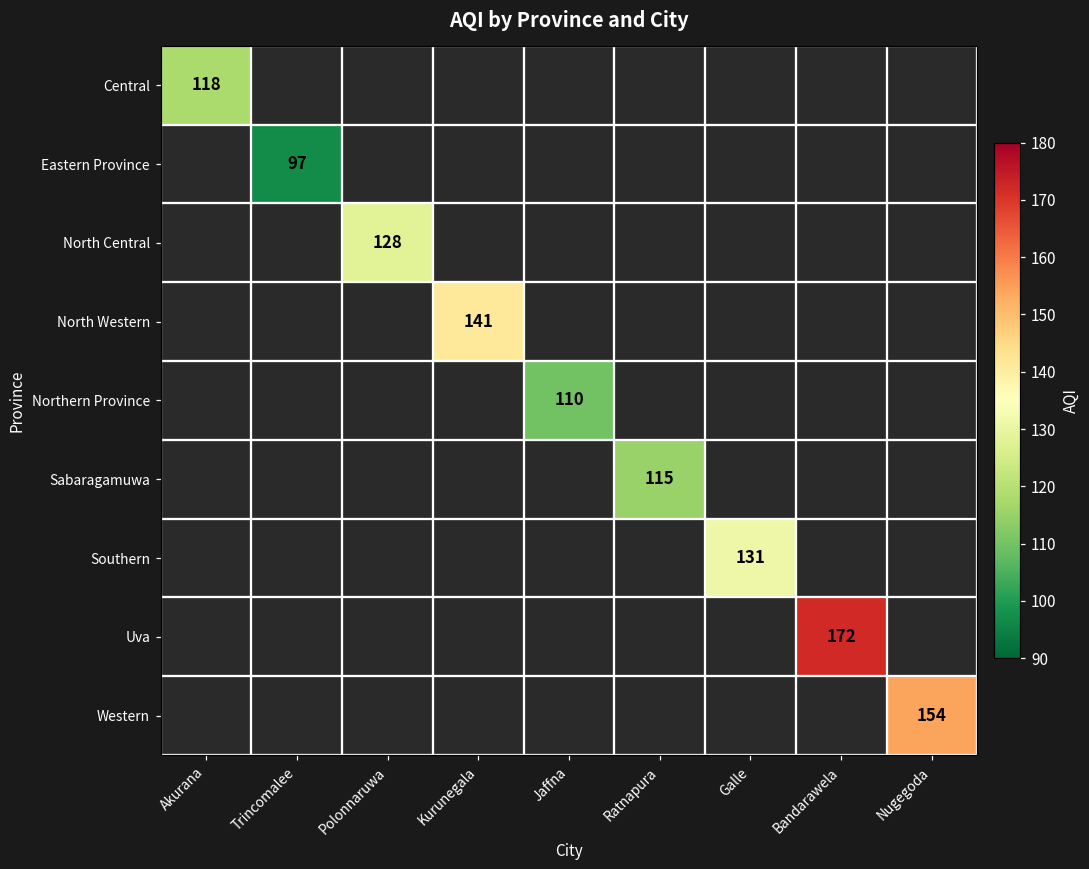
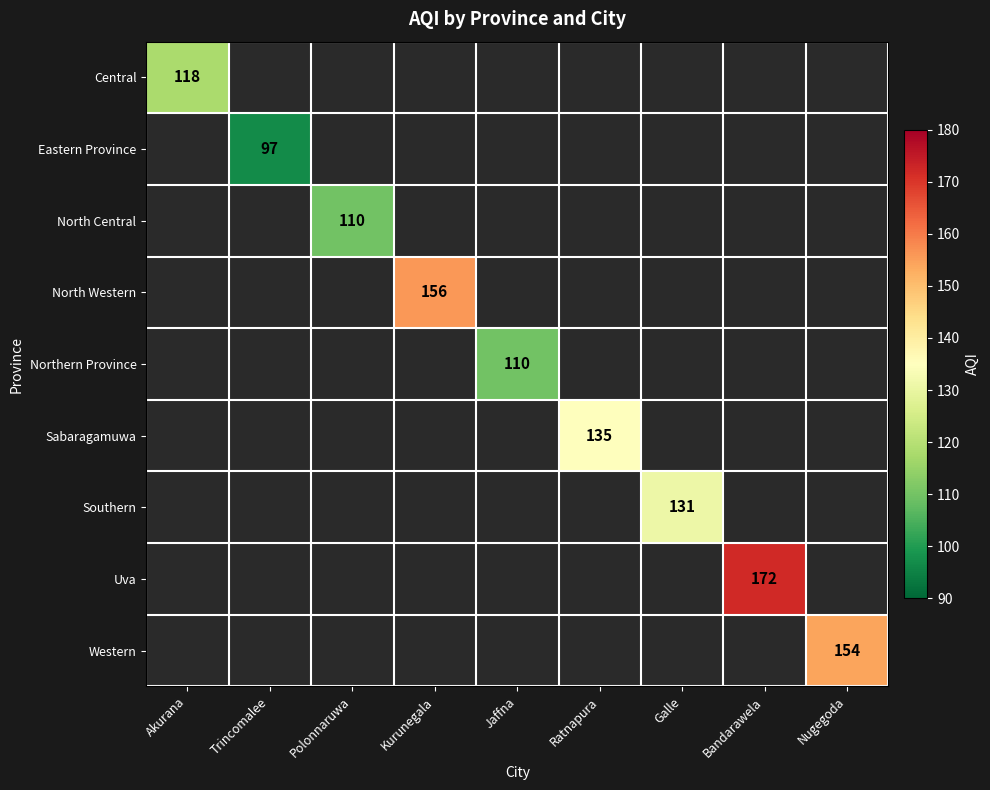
  {
    "Central": {
      "Akurana": 118
    },
    "Eastern Province": {
      "Trincomalee": 97
    },
    "North Central": {
-     "Polonnaruwa": 128
+     "Polonnaruwa": 110
    },
    "North Western": {
-     "Kurunegala": 141
+     "Kurunegala": 156
    },
    "Northern Province": {
      "Jaffna": 110
    },
    "Sabaragamuwa": {
-     "Ratnapura": 115
+     "Ratnapura": 135
    },
    "Southern": {
      "Galle": 131
    },
    "Uva": {
      "Bandarawela": 172
    },
    "Western": {
      "Nugegoda": 154
    }
  }
